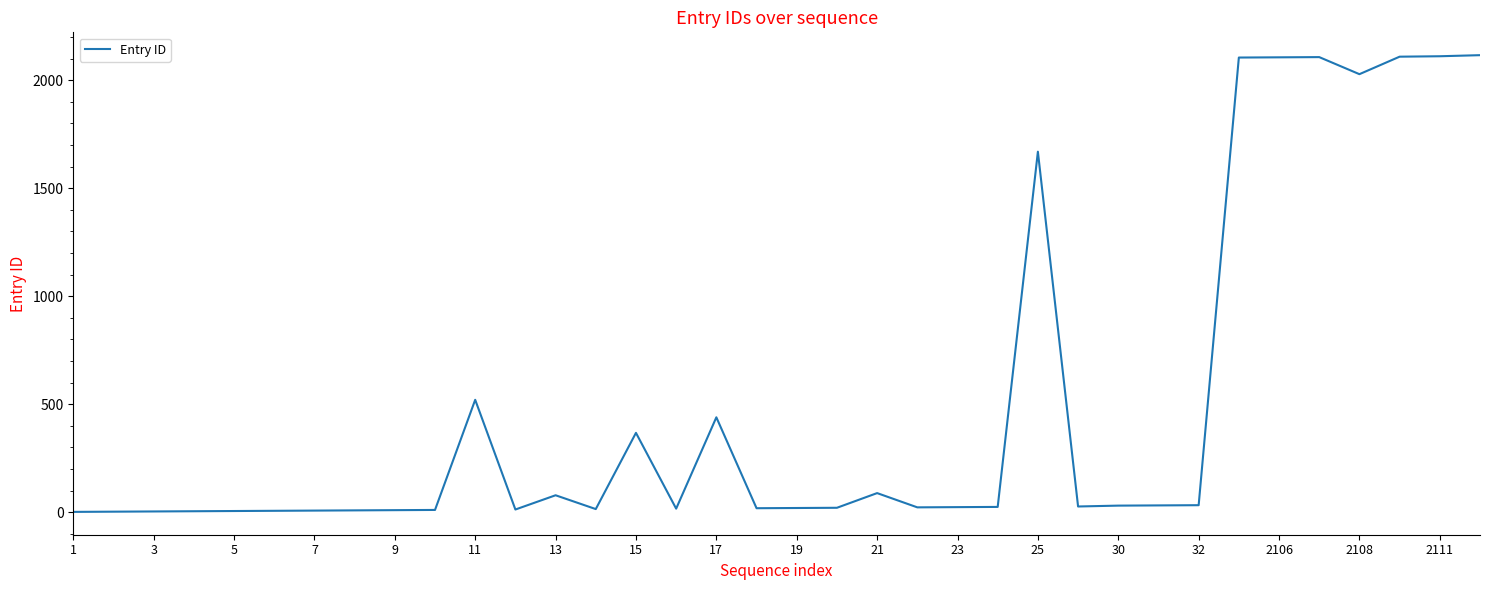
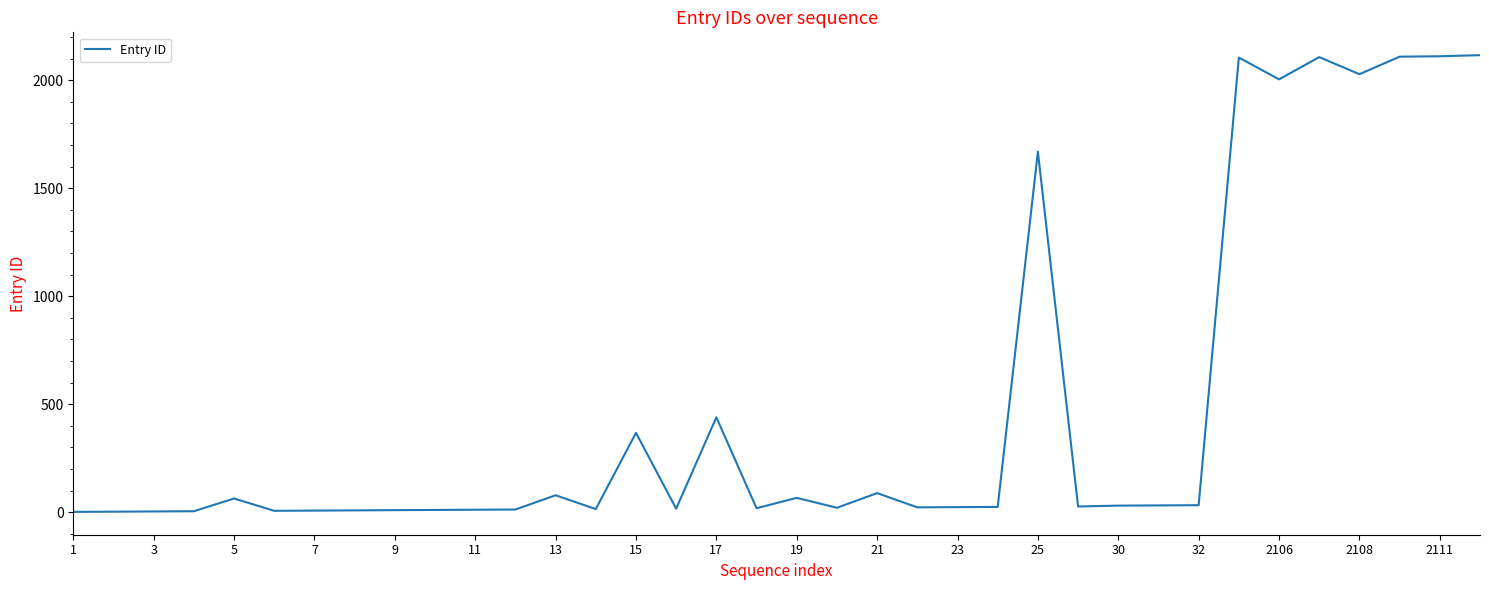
  {
    "1": 0,
    "3": 0,
-   "5": 10,
+   "5": 60,
    "7": 10,
    "9": 10,
-   "11": 520,
+   "11": 10,
    "13": 80,
    "15": 370,
    "17": 440,
-   "19": 20,
+   "19": 70,
    "21": 90,
    "23": 20,
    "25": 1670,
    "30": 30,
    "32": 30,
-   "2106": 2110,
+   "2106": 2000,
    "2108": 2030,
    "2111": 2110
  }
